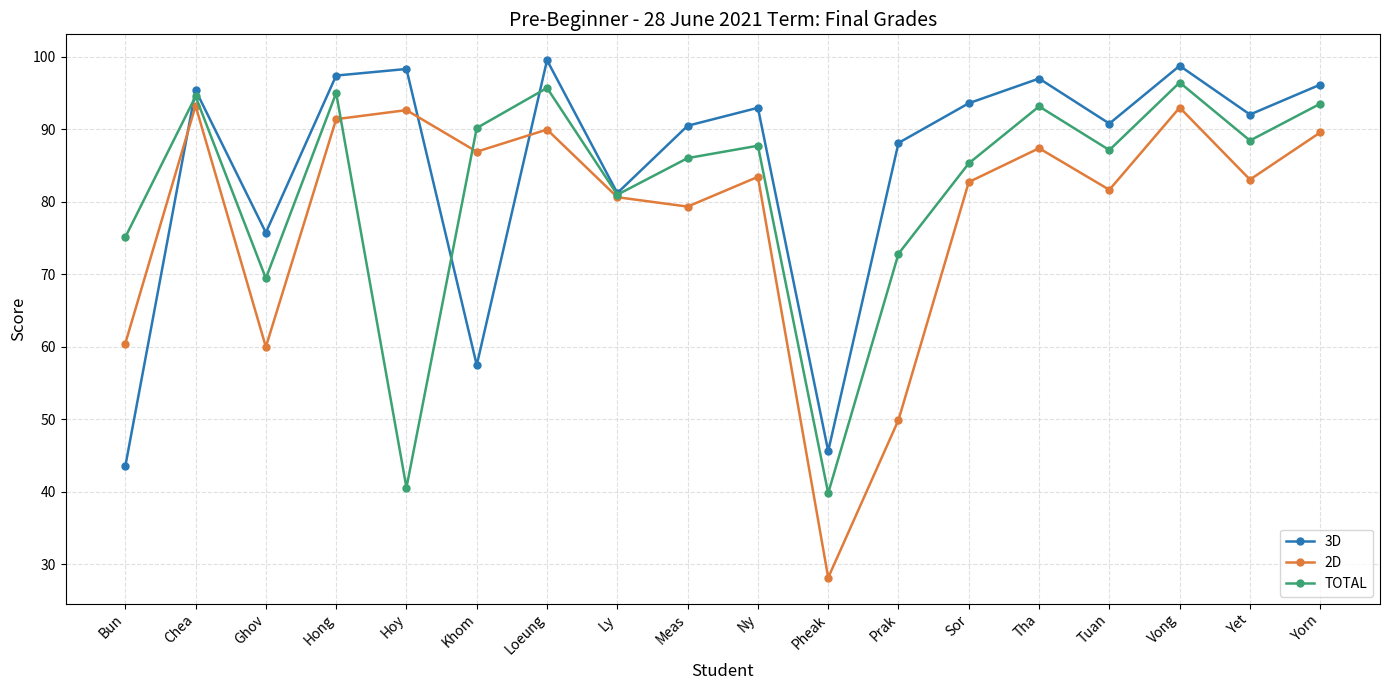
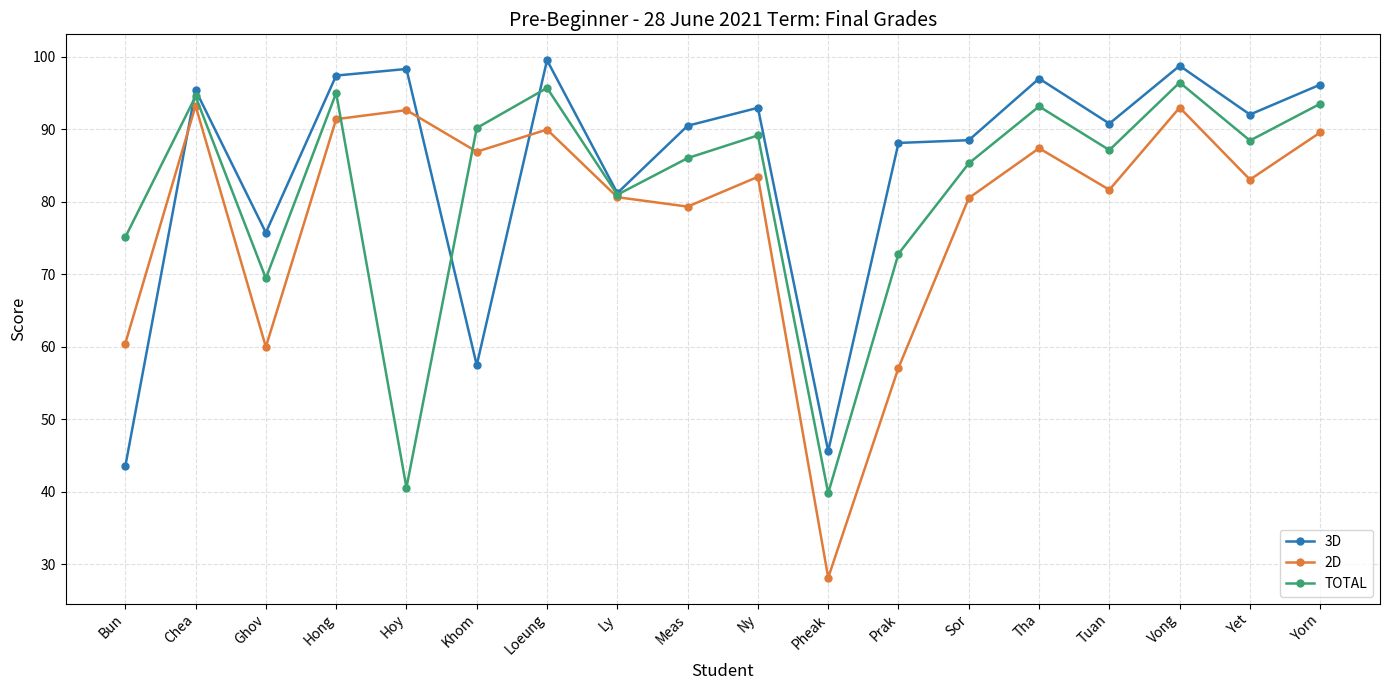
  {
    "3D": {
      "Bun": 43,
      "Chea": 95,
      "Ghov": 76,
      "Hong": 97,
      "Hoy": 98,
      "Khom": 57,
      "Loeung": 100,
      "Meas": 91,
      "Ny": 93,
      "Pheak": 46,
      "Prak": 88,
-     "Sor": 94,
+     "Sor": 89,
      "Tha": 97,
      "Tuan": 91,
      "Vong": 99,
      "Yet": 92,
      "Yorn": 96
    },
    "2D": {
      "Bun": 60,
      "Chea": 93,
      "Ghov": 60,
      "Hong": 91,
      "Hoy": 93,
      "Khom": 87,
      "Loeung": 90,
      "Meas": 79,
      "Ny": 83,
      "Pheak": 28,
-     "Prak": 50,
-     "Sor": 83,
+     "Prak": 57,
+     "Sor": 81,
      "Tha": 87,
      "Tuan": 82,
      "Vong": 93,
      "Yet": 83,
      "Yorn": 90
    },
    "TOTAL": {
      "Bun": 75,
      "Chea": 95,
      "Ghov": 69,
      "Hong": 95,
      "Hoy": 41,
      "Khom": 90,
      "Loeung": 96,
      "Meas": 86,
-     "Ny": 88,
+     "Ny": 89,
      "Pheak": 40,
      "Prak": 73,
      "Sor": 85,
      "Tha": 93,
      "Tuan": 87,
      "Vong": 96,
      "Yet": 88,
      "Yorn": 94
    }
  }
